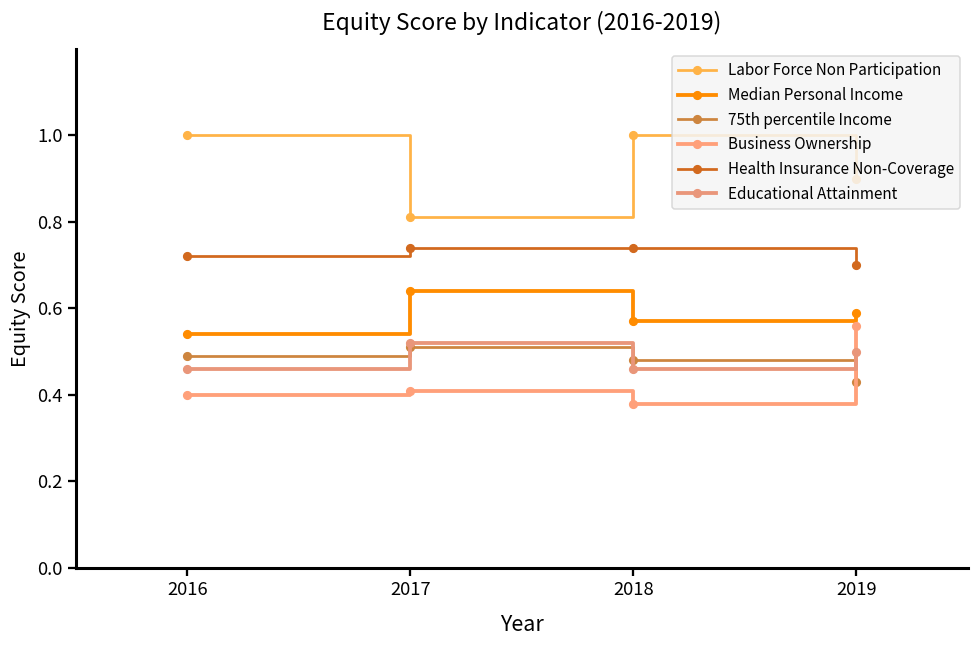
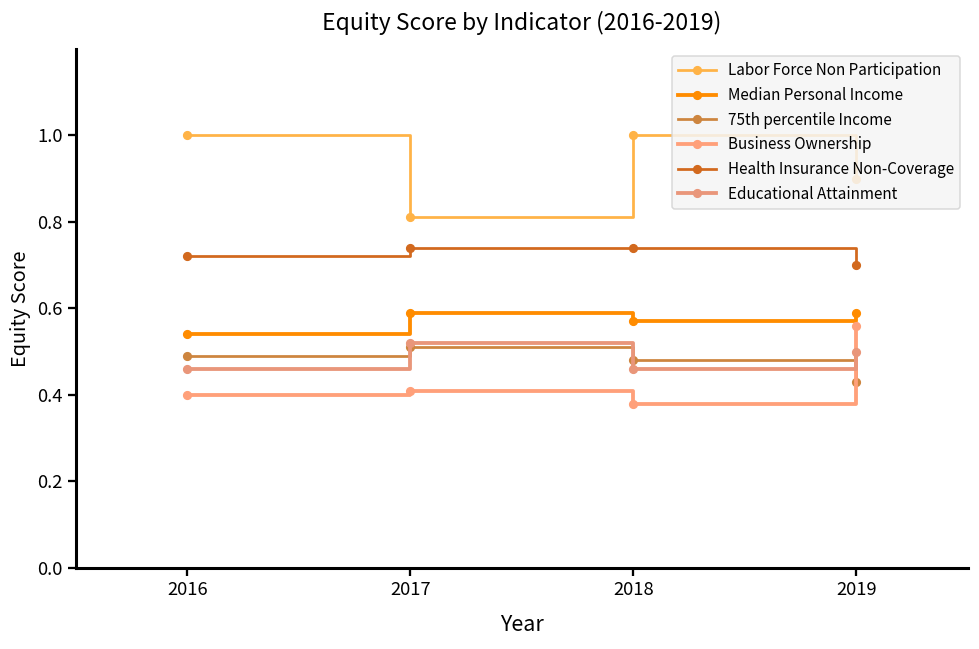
  {
    "Median Personal Income": {
      "2016": 0.54,
-     "2017": 0.64,
+     "2017": 0.59,
      "2018": 0.57,
      "2019": 0.59
    }
  }
